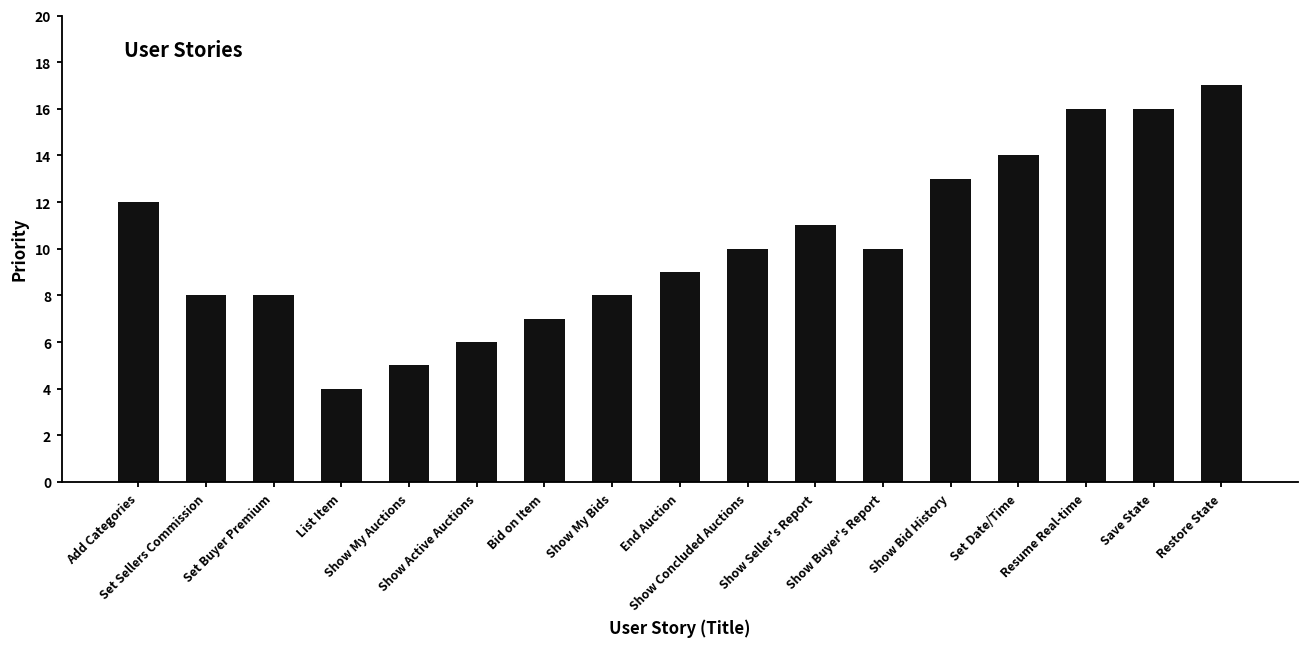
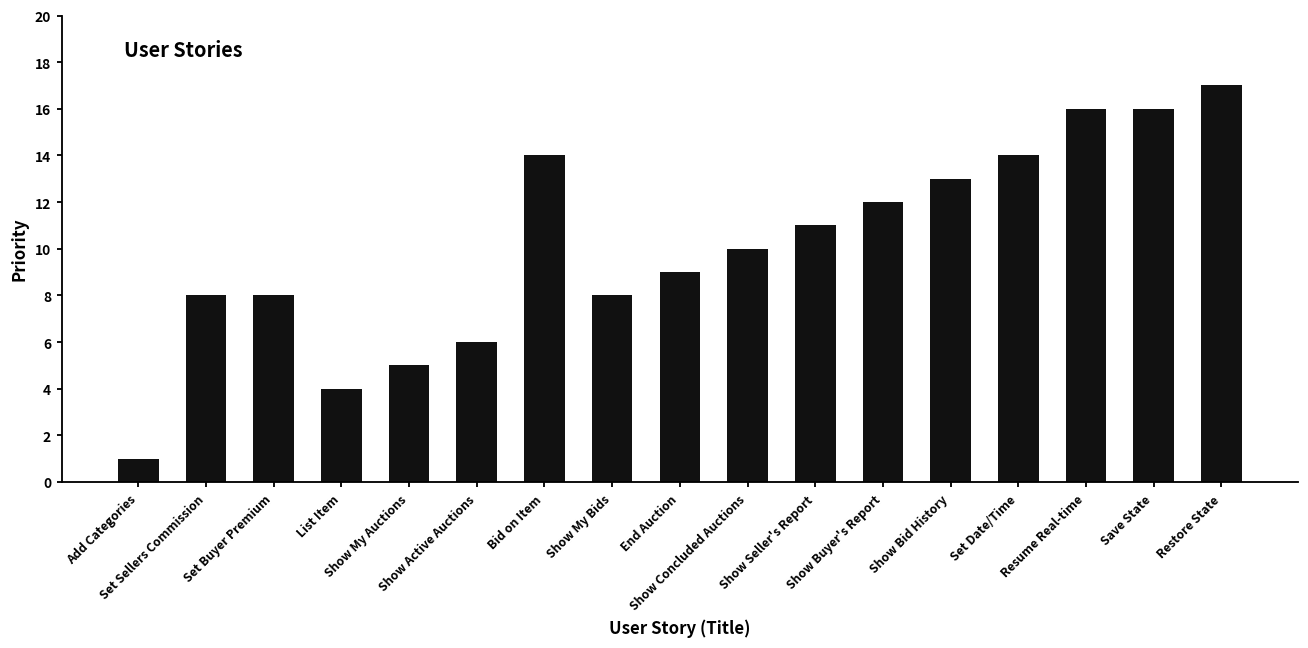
  {
-   "Add Categories": 12,
+   "Add Categories": 1,
    "Set Sellers Commission": 8,
    "Set Buyer Premium": 8,
    "List Item": 4,
    "Show My Auctions": 5,
    "Show Active Auctions": 6,
-   "Bid on Item": 7,
+   "Bid on Item": 14,
    "Show My Bids": 8,
    "End Auction": 9,
    "Show Concluded Auctions": 10,
    "Show Seller's Report": 11,
-   "Show Buyer's Report": 10,
+   "Show Buyer's Report": 12,
    "Show Bid History": 13,
    "Set Date/Time": 14,
    "Resume Real-time": 16,
    "Save State": 16,
    "Restore State": 17
  }
